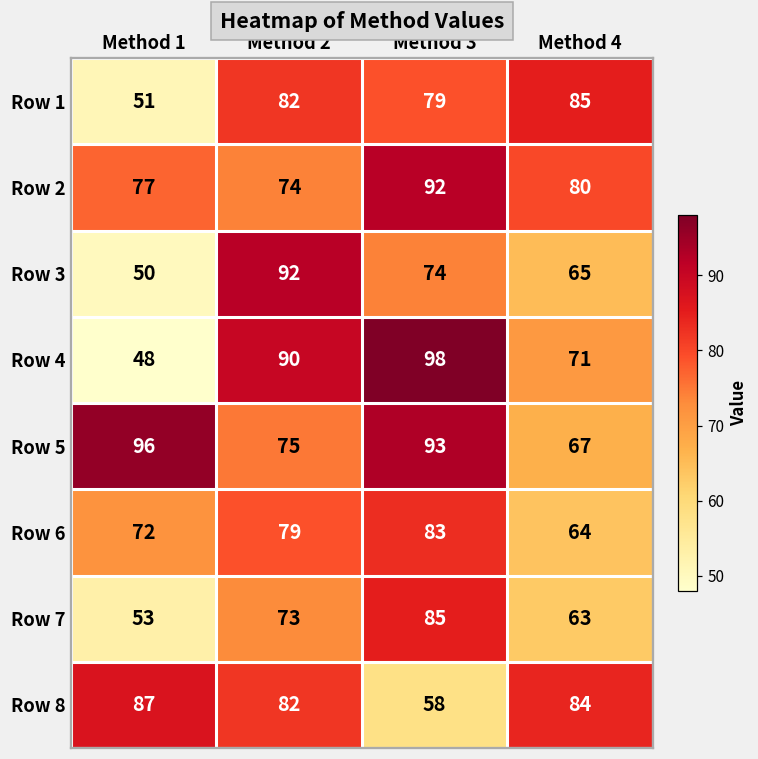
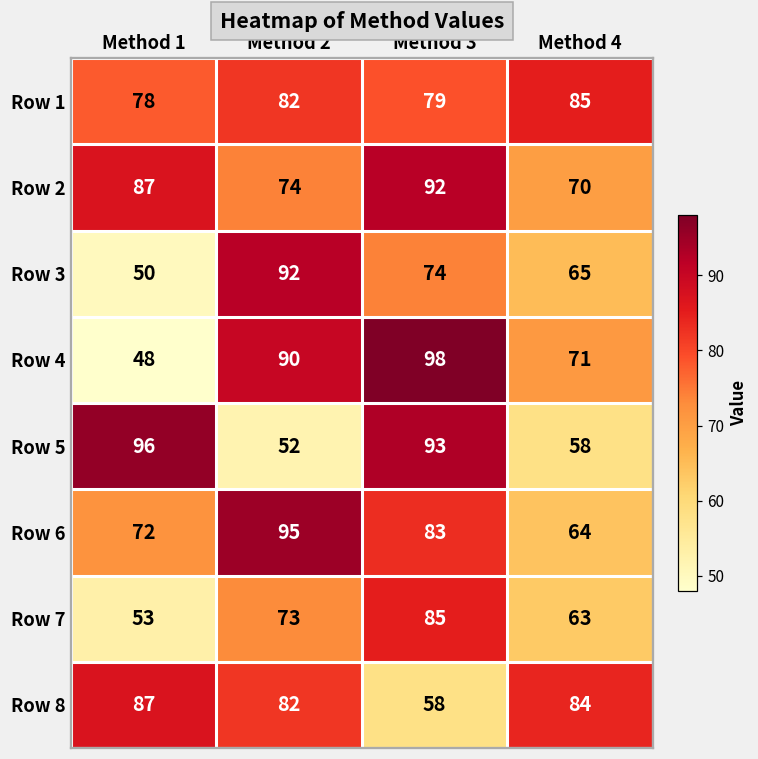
  {
    "Row 1": {
-     "Method 1": 51,
+     "Method 1": 78,
      "Method 2": 82,
      "Method 3": 79,
      "Method 4": 85
    },
    "Row 2": {
-     "Method 1": 77,
+     "Method 1": 87,
      "Method 2": 74,
      "Method 3": 92,
-     "Method 4": 80
+     "Method 4": 70
    },
    "Row 3": {
      "Method 1": 50,
      "Method 2": 92,
      "Method 3": 74,
      "Method 4": 65
    },
    "Row 4": {
      "Method 1": 48,
      "Method 2": 90,
      "Method 3": 98,
      "Method 4": 71
    },
    "Row 5": {
      "Method 1": 96,
-     "Method 2": 75,
+     "Method 2": 52,
      "Method 3": 93,
-     "Method 4": 67
+     "Method 4": 58
    },
    "Row 6": {
      "Method 1": 72,
-     "Method 2": 79,
+     "Method 2": 95,
      "Method 3": 83,
      "Method 4": 64
    },
    "Row 7": {
      "Method 1": 53,
      "Method 2": 73,
      "Method 3": 85,
      "Method 4": 63
    },
    "Row 8": {
      "Method 1": 87,
      "Method 2": 82,
      "Method 3": 58,
      "Method 4": 84
    }
  }
